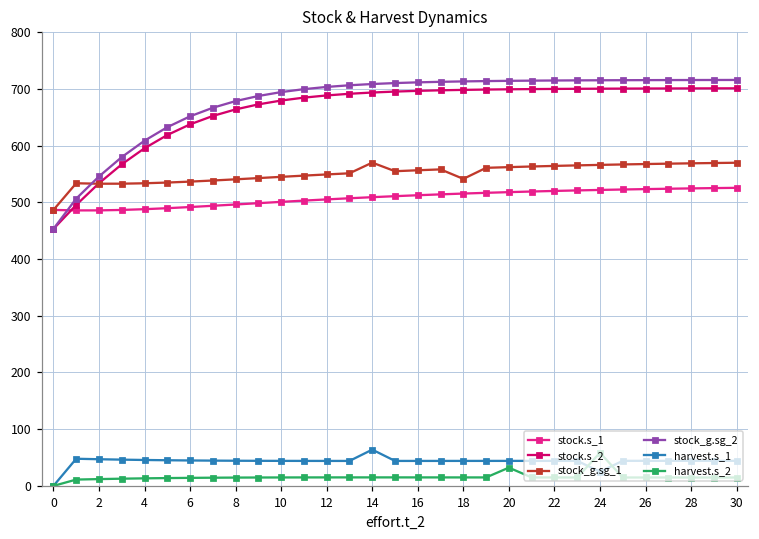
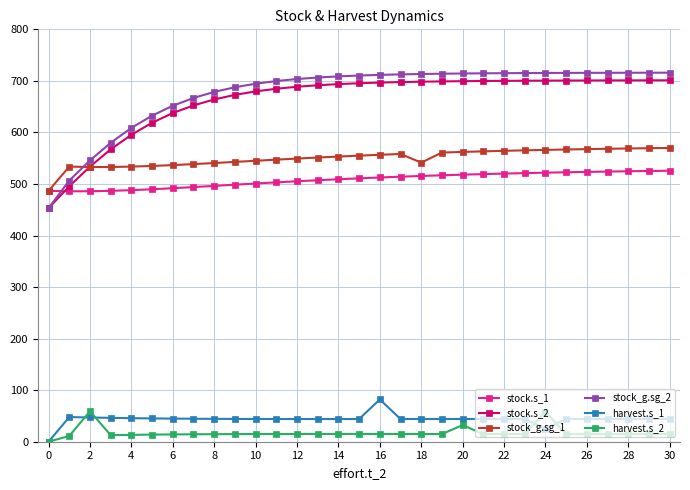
  {
    "stock_g.sg_1": {
      "4": 530,
      "6": 540,
      "8": 540,
      "10": 550,
      "12": 550,
-     "14": 570,
+     "14": 550,
      "16": 560,
      "18": 540,
      "20": 560,
      "22": 560,
      "24": 570,
      "26": 570,
      "28": 570,
      "30": 570
    },
    "stock_g.sg_2": {
      "2": 550,
      "4": 610,
      "6": 650,
      "8": 680,
      "10": 690,
      "12": 700,
      "14": 710,
      "16": 710,
      "18": 710,
      "20": 710,
      "22": 710,
      "24": 720,
      "26": 720,
      "28": 720,
      "30": 720
    },
    "harvest.s_1": {
      "2": 50,
      "4": 50,
      "6": 40,
      "8": 40,
      "10": 40,
      "12": 40,
-     "14": 60,
-     "16": 40,
+     "14": 40,
+     "16": 80,
      "18": 40,
      "20": 40
    },
    "harvest.s_2": {
-     "2": 10,
+     "2": 60,
      "4": 10,
      "6": 10,
      "8": 10,
      "10": 10,
      "12": 10,
      "14": 10,
      "16": 10,
      "18": 10,
      "20": 30
    }
  }
